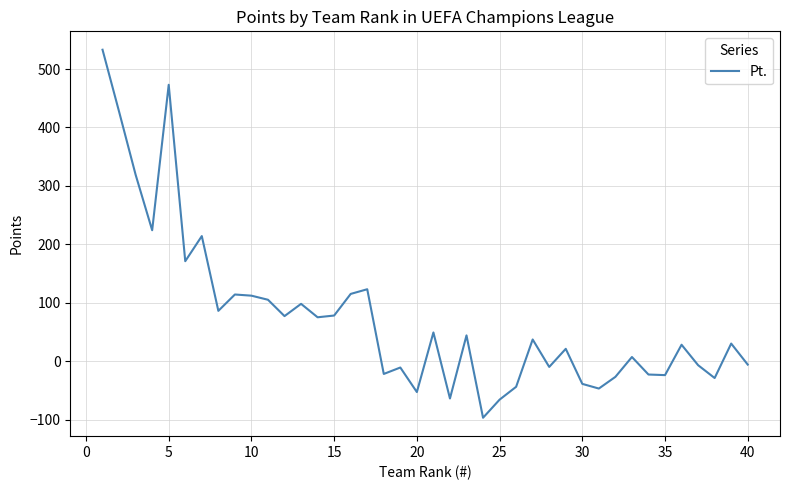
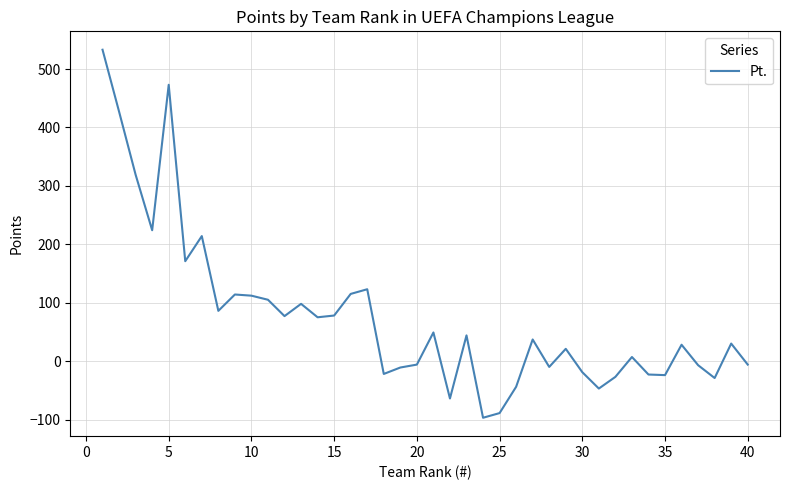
  {
    "5": 470,
    "10": 110,
    "15": 80,
-   "20": -50,
-   "25": -70,
-   "30": -40,
+   "20": -10,
+   "25": -90,
+   "30": -20,
    "35": -20,
    "40": -10
  }
